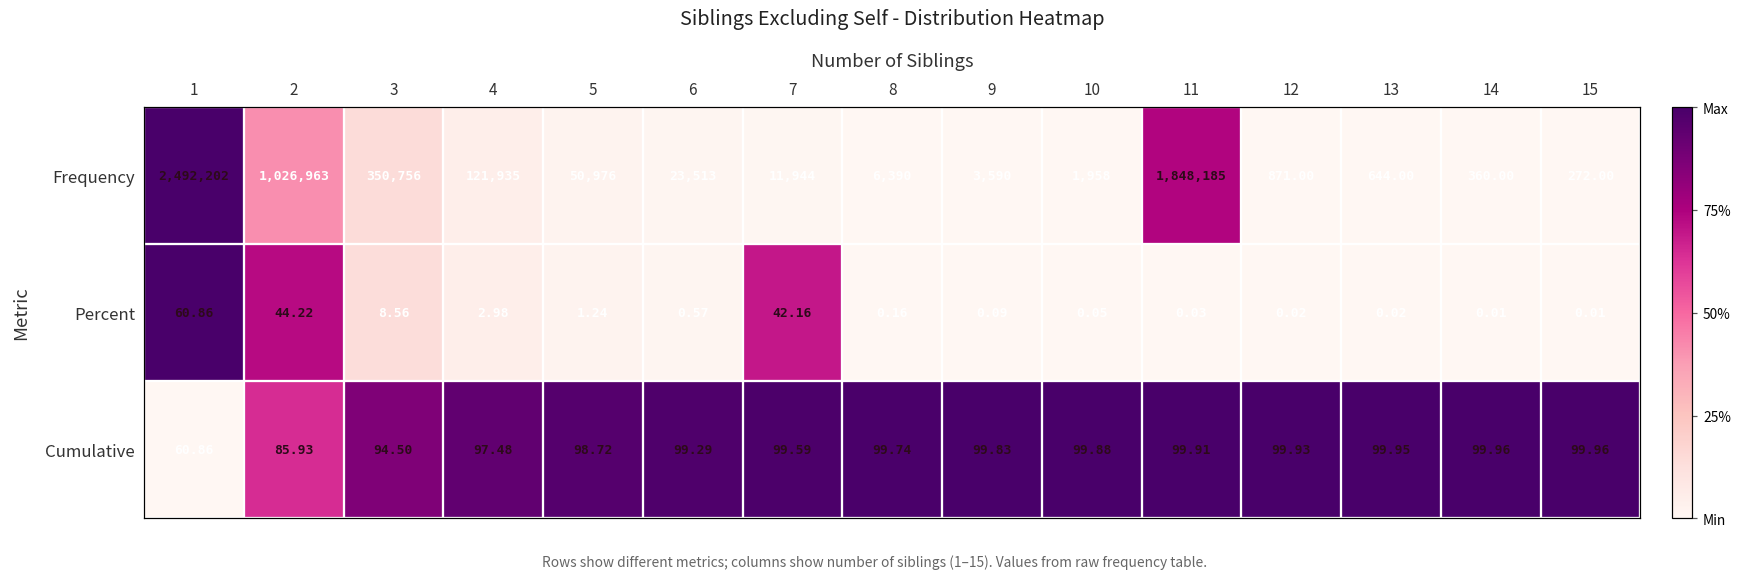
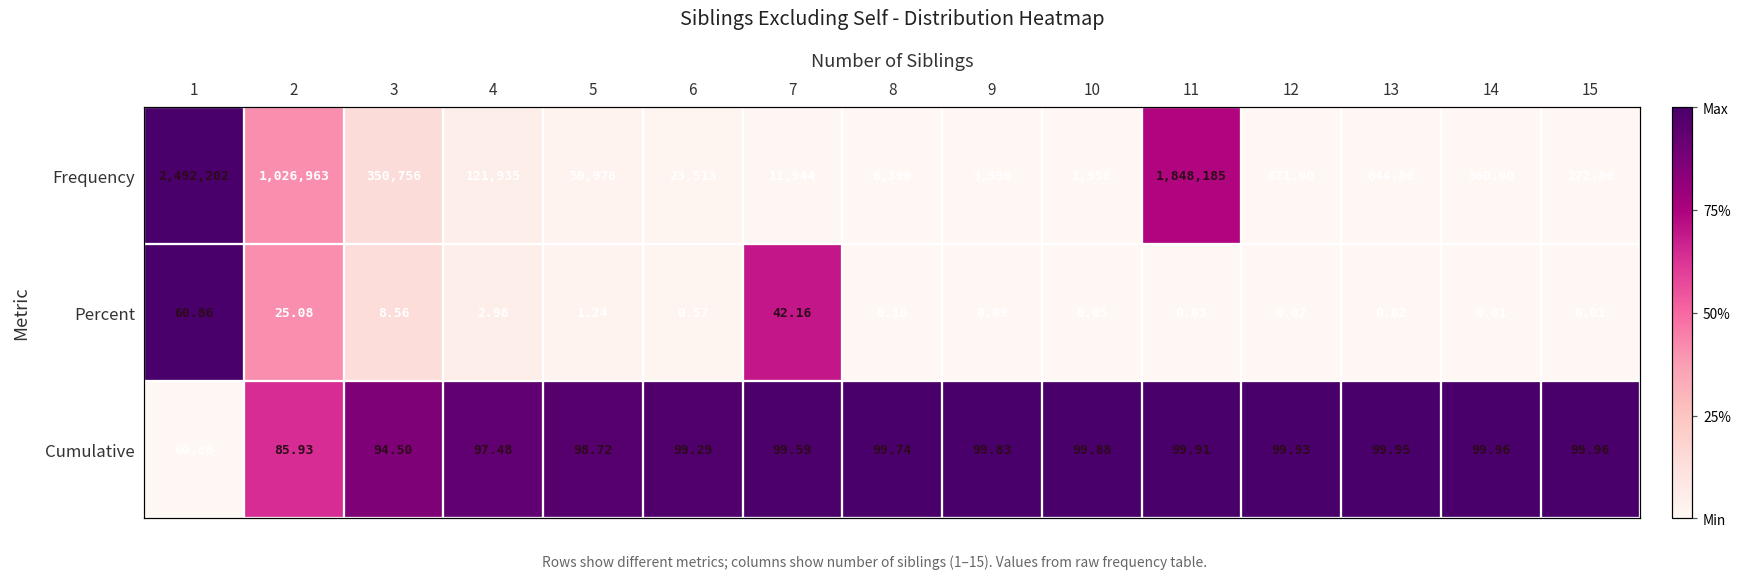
  {
    "Frequency": {
      "1": "2,492,202",
      "2": "1,026,963",
      "11": "1,848,185"
    },
    "Percent": {
      "1": "60.86",
-     "2": "44.22",
+     "2": "25.08",
      "7": "42.16"
    },
    "Cumulative": {
      "2": "85.93",
      "3": "94.50",
      "4": "97.48",
      "5": "98.72",
      "6": "99.29",
      "7": "99.59",
      "8": "99.74",
      "9": "99.83",
      "10": "99.88",
      "11": "99.91",
      "12": "99.93",
      "13": "99.95",
      "14": "99.96",
      "15": "99.96"
    }
  }
